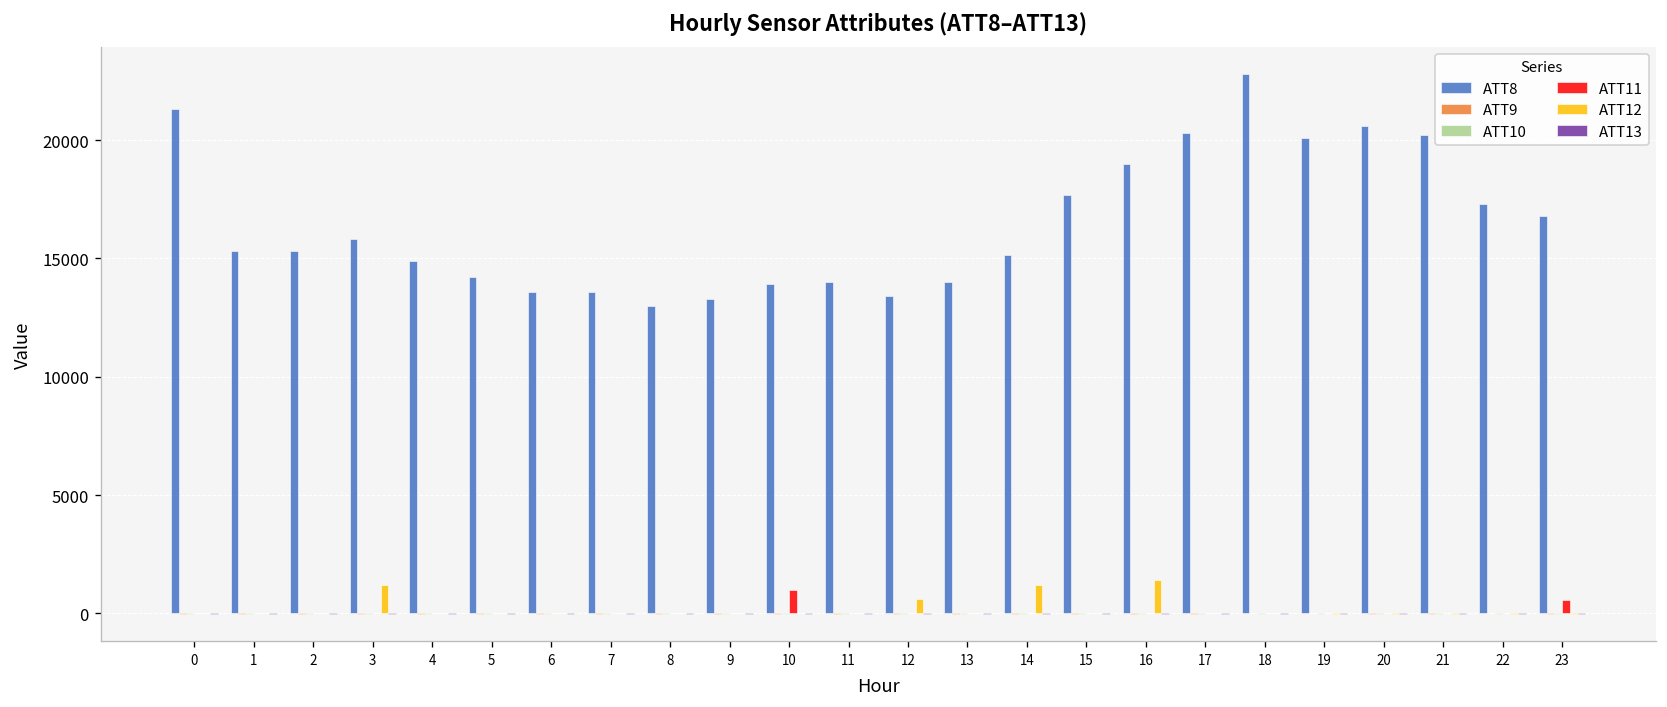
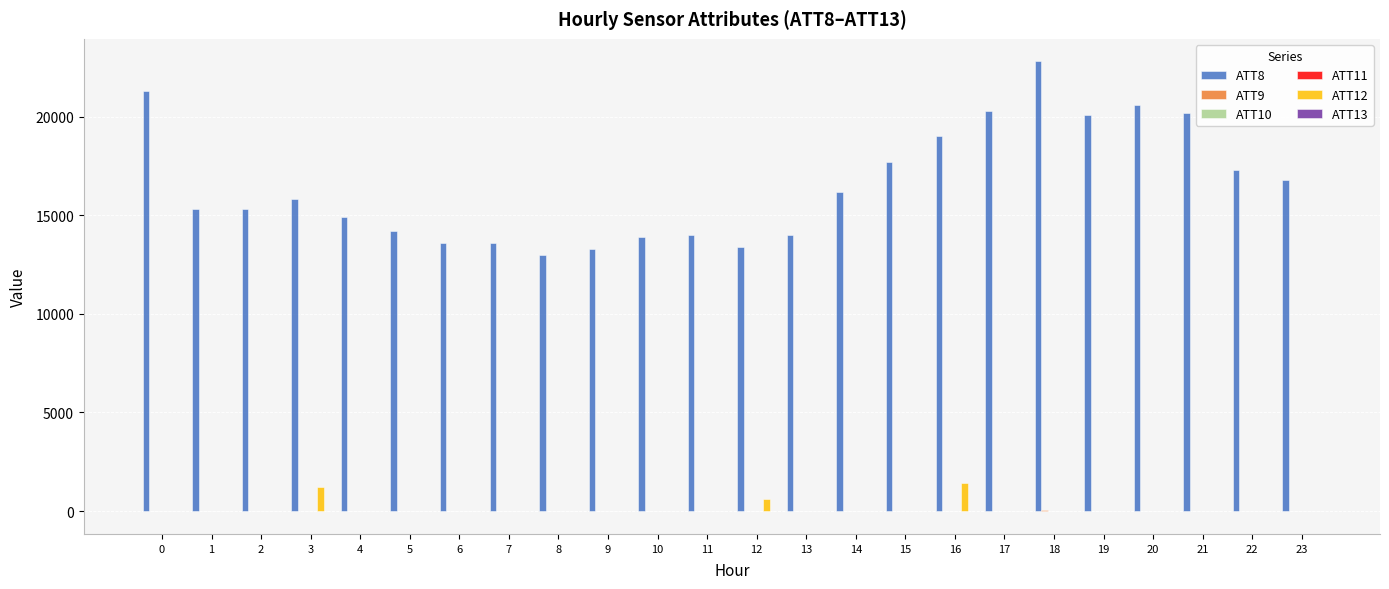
  {
    "ATT8": {
      "0": 21300,
      "1": 15300,
      "2": 15300,
      "3": 15800,
      "4": 14900,
      "5": 14200,
      "6": 13600,
      "7": 13600,
      "8": 13000,
      "9": 13300,
      "10": 13900,
      "11": 14000,
      "12": 13400,
      "13": 14000,
-     "14": 15100,
+     "14": 16200,
      "15": 17700,
      "16": 19000,
      "17": 20300,
      "18": 22800,
      "19": 20100,
      "20": 20600,
      "21": 20200,
      "22": 17300,
      "23": 16800
    },
    "ATT11": {
-     "10": 1000,
-     "23": 600
+     "10": 0,
+     "23": 0
    },
    "ATT12": {
      "3": 1200,
      "12": 600,
-     "14": 1200,
+     "14": 0,
      "16": 1400
    }
  }
